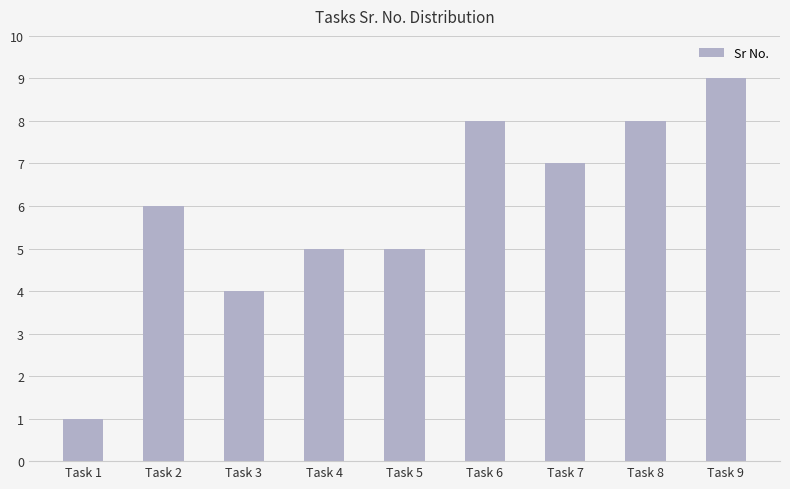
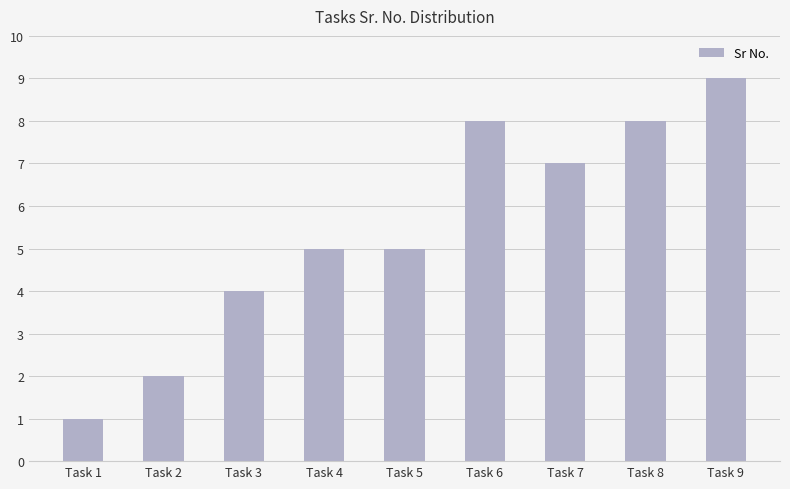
  {
    "Task 1": 1,
-   "Task 2": 6,
+   "Task 2": 2,
    "Task 3": 4,
    "Task 4": 5,
    "Task 5": 5,
    "Task 6": 8,
    "Task 7": 7,
    "Task 8": 8,
    "Task 9": 9
  }
